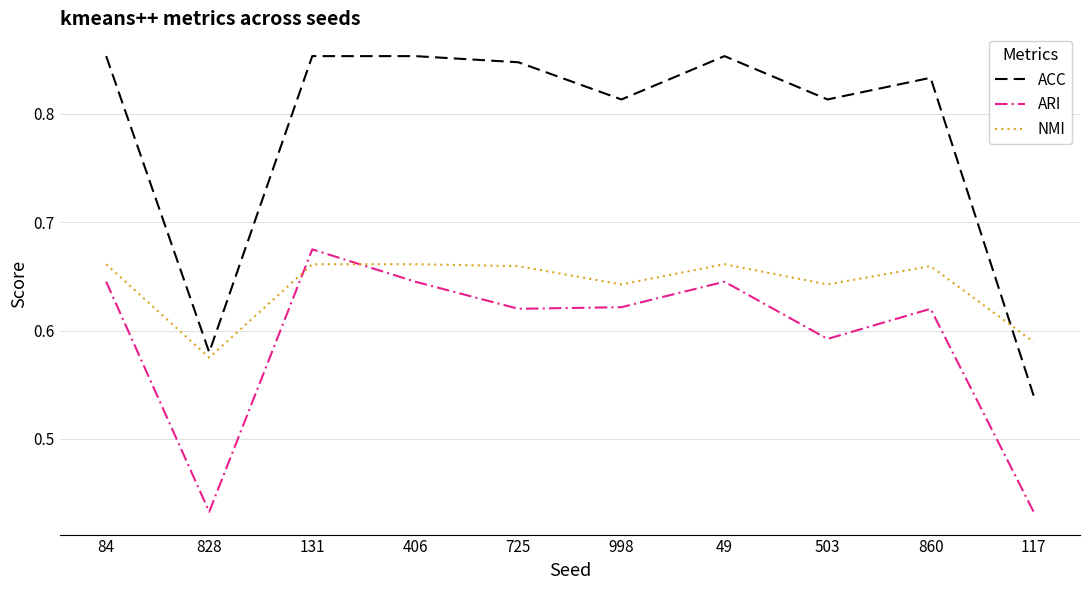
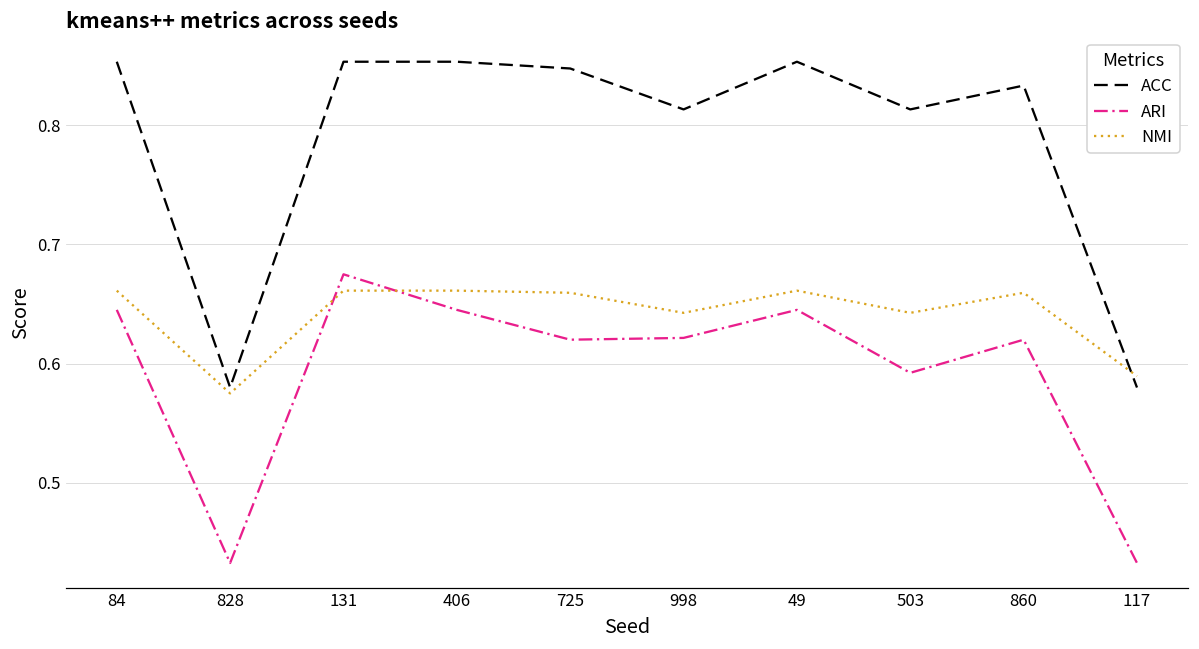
  {
    "ACC": {
      "84": 0.853,
      "828": 0.58,
      "131": 0.853,
      "406": 0.853,
      "725": 0.848,
      "998": 0.813,
      "49": 0.853,
      "503": 0.813,
      "860": 0.833,
-     "117": 0.54
+     "117": 0.58
    },
    "ARI": {
      "84": 0.645,
      "828": 0.433,
      "131": 0.675,
      "406": 0.645,
      "725": 0.62,
      "998": 0.62,
      "49": 0.645,
      "503": 0.592,
      "860": 0.62,
      "117": 0.433
    },
    "NMI": {
      "84": 0.66,
      "828": 0.575,
      "131": 0.66,
      "406": 0.66,
      "725": 0.66,
      "998": 0.643,
      "49": 0.66,
      "503": 0.643,
      "860": 0.66,
      "117": 0.59
    }
  }
